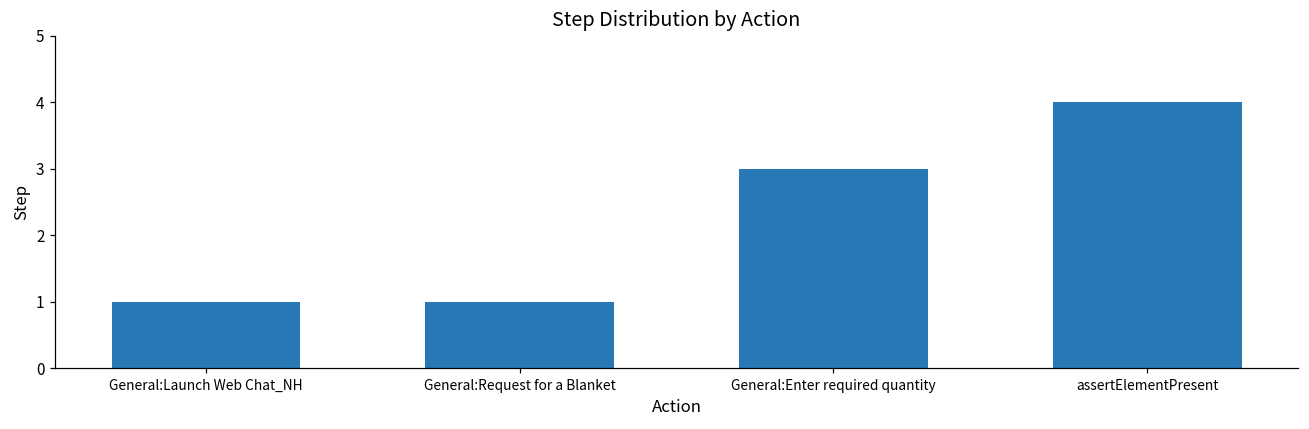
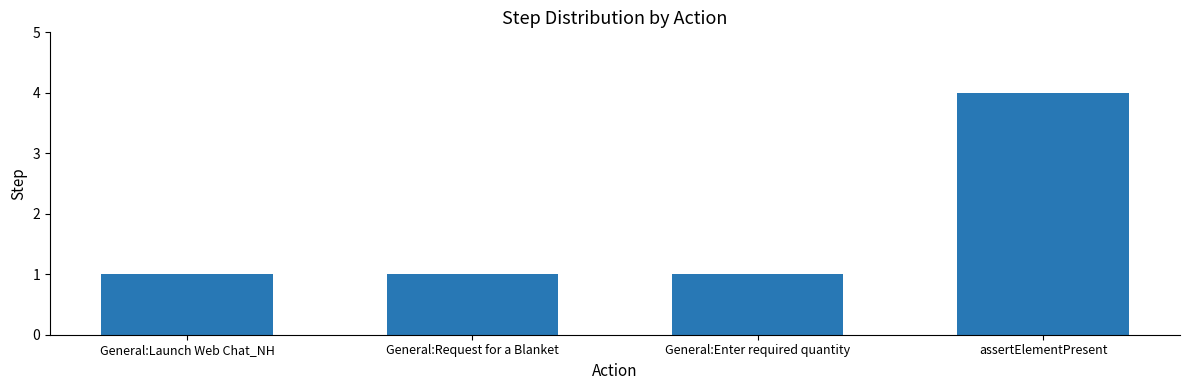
  {
    "General:Launch Web Chat_NH": 1,
    "General:Request for a Blanket": 1,
-   "General:Enter required quantity": 3,
+   "General:Enter required quantity": 1,
    "assertElementPresent": 4
  }
